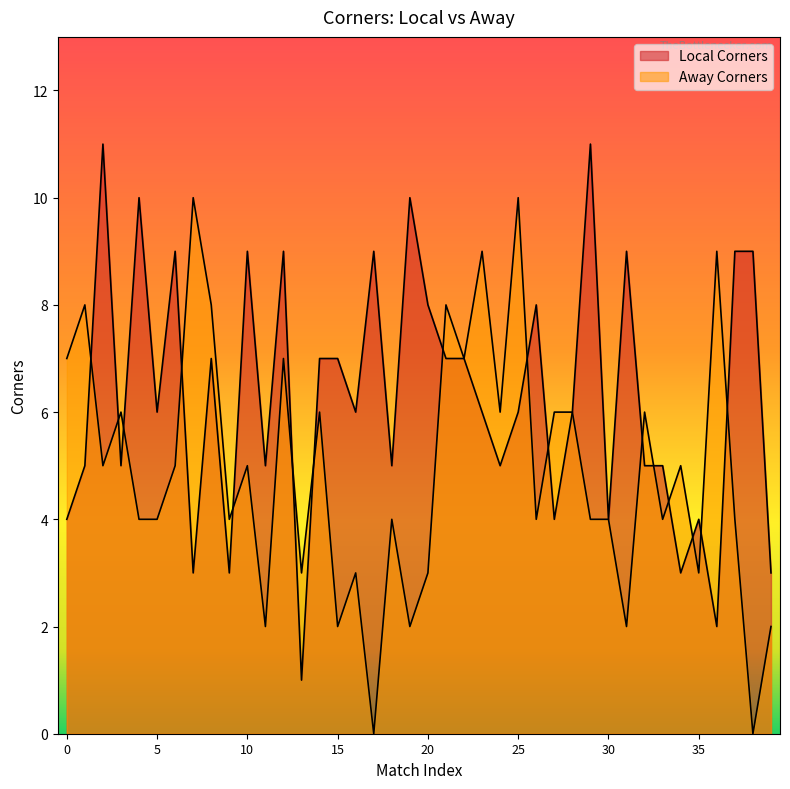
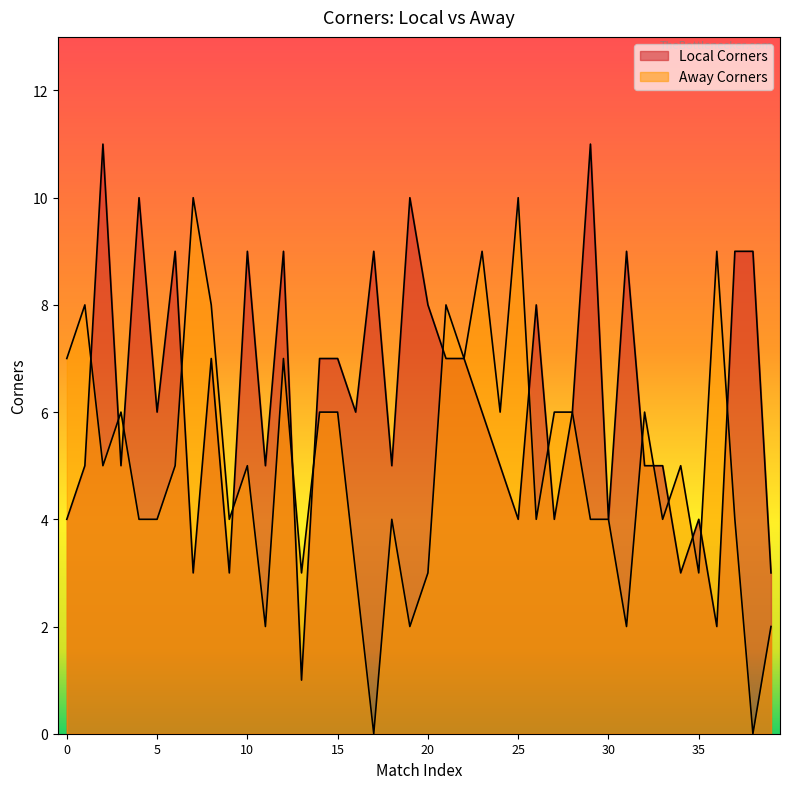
  {
    "Local Corners": {
      "0": 4,
      "5": 6,
      "10": 9,
      "15": 7,
      "20": 8,
-     "25": 6,
+     "25": 4,
      "35": 4
    },
    "Away Corners": {
      "0": 7,
      "5": 4,
      "10": 5,
-     "15": 2,
+     "15": 6,
      "20": 3,
      "25": 10,
      "35": 3
    }
  }
